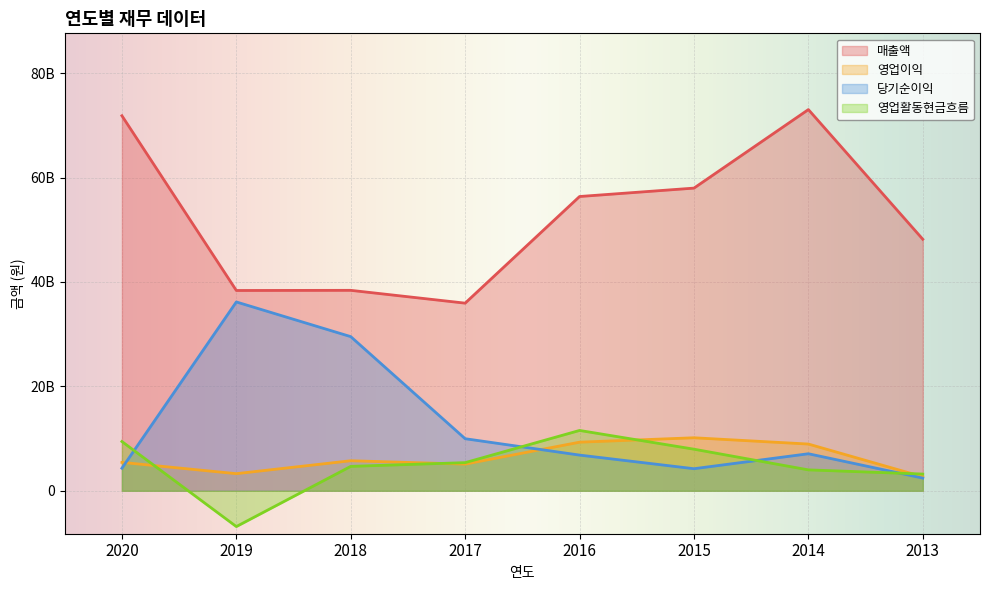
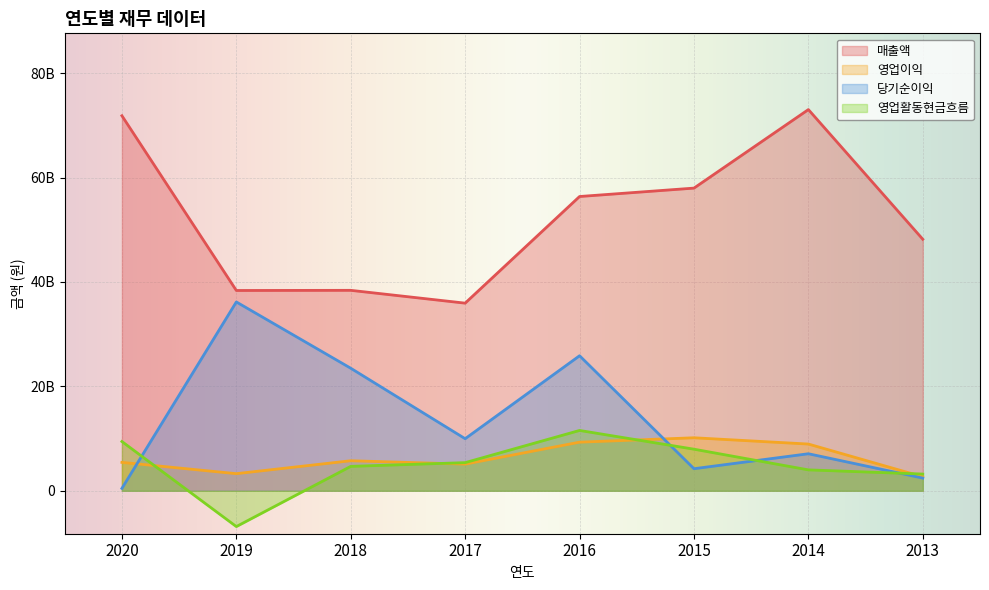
  {
    "당기순이익": {
-     "2020": 4000000000,
+     "2020": 0,
      "2019": 36000000000,
-     "2018": 30000000000,
+     "2018": 23000000000,
      "2017": 10000000000,
-     "2016": 7000000000,
+     "2016": 26000000000,
      "2015": 4000000000,
      "2014": 7000000000
    }
  }
